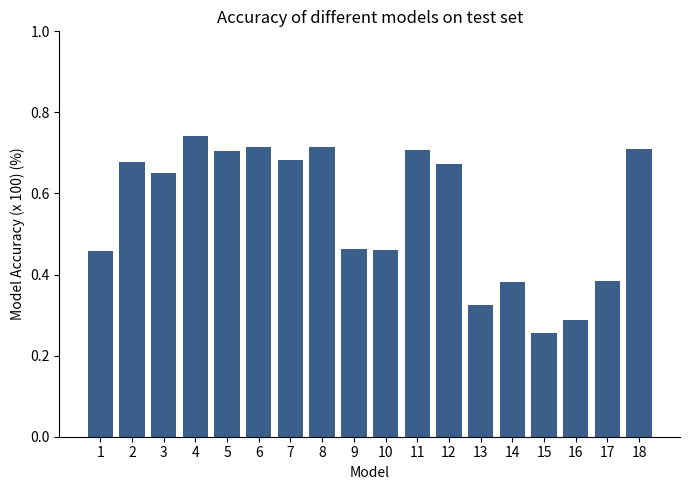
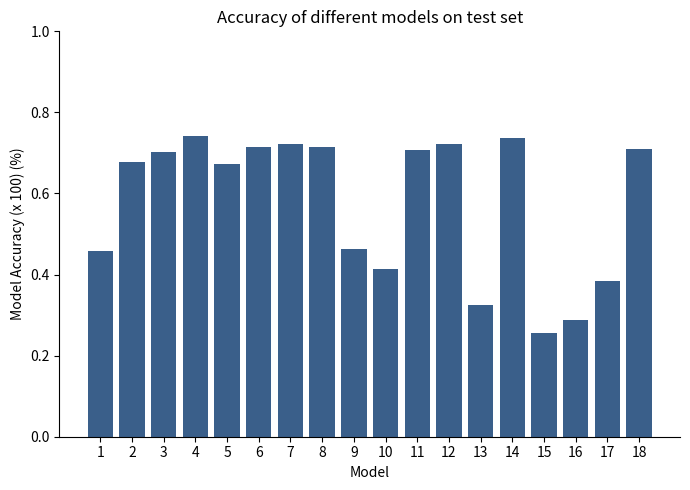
  {
    "1": 0.46,
    "2": 0.68,
-   "3": 0.65,
+   "3": 0.70,
    "4": 0.74,
-   "5": 0.70,
+   "5": 0.67,
    "6": 0.71,
-   "7": 0.68,
+   "7": 0.72,
    "8": 0.71,
    "9": 0.46,
-   "10": 0.46,
+   "10": 0.41,
    "11": 0.71,
-   "12": 0.67,
+   "12": 0.72,
    "13": 0.32,
-   "14": 0.38,
+   "14": 0.74,
    "15": 0.26,
    "16": 0.29,
    "17": 0.38,
    "18": 0.71
  }
